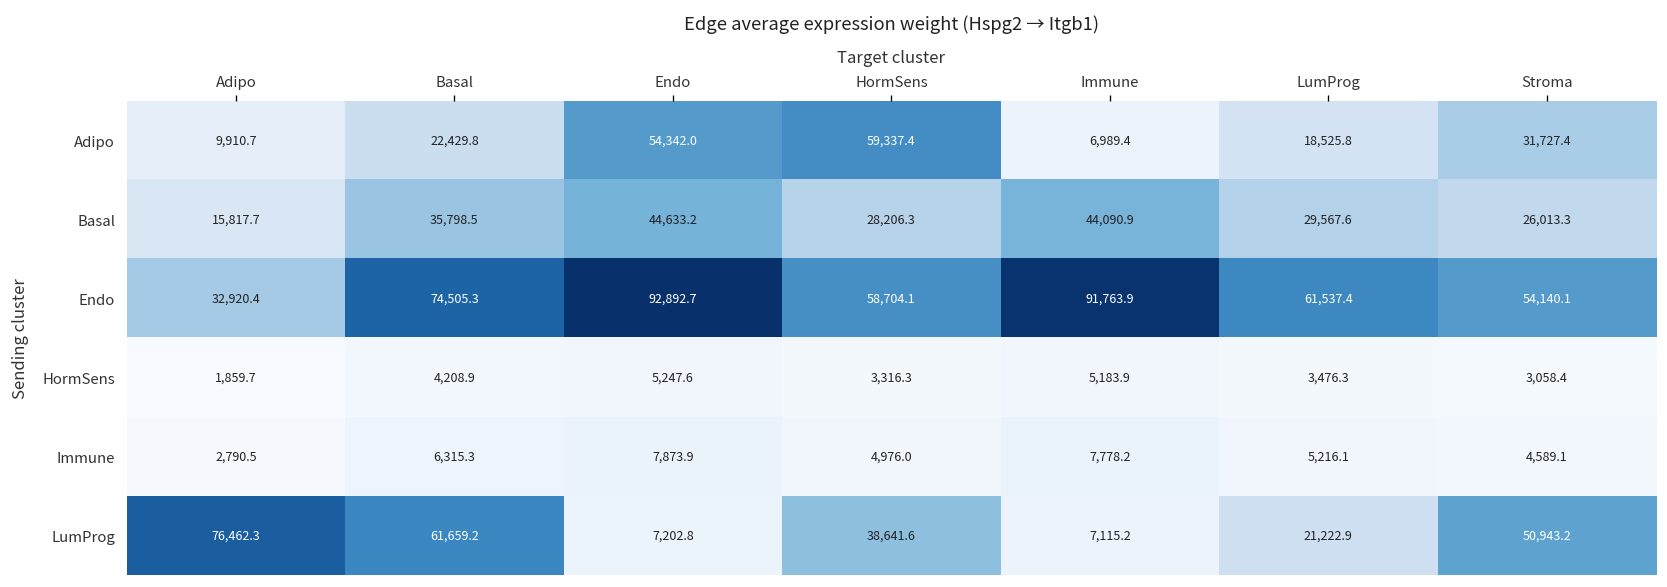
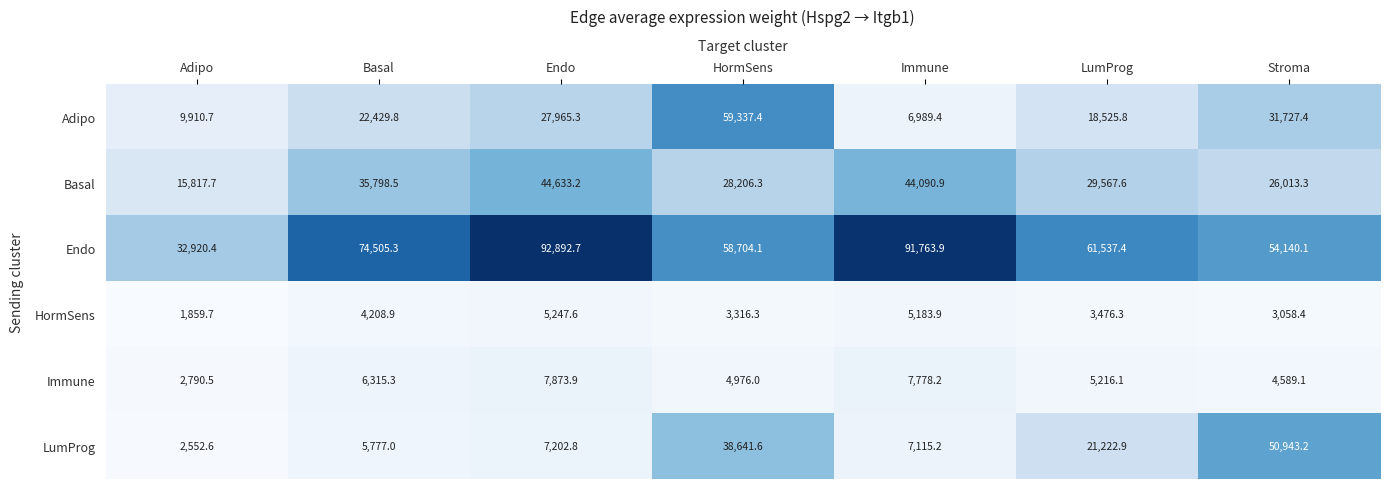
  {
    "Adipo": {
      "Adipo": "9,910.7",
      "Basal": "22,429.8",
-     "Endo": "54,342.0",
+     "Endo": "27,965.3",
      "HormSens": "59,337.4",
      "Immune": "6,989.4",
      "LumProg": "18,525.8",
      "Stroma": "31,727.4"
    },
    "Basal": {
      "Adipo": "15,817.7",
      "Basal": "35,798.5",
      "Endo": "44,633.2",
      "HormSens": "28,206.3",
      "Immune": "44,090.9",
      "LumProg": "29,567.6",
      "Stroma": "26,013.3"
    },
    "Endo": {
      "Adipo": "32,920.4",
      "Basal": "74,505.3",
      "Endo": "92,892.7",
      "HormSens": "58,704.1",
      "Immune": "91,763.9",
      "LumProg": "61,537.4",
      "Stroma": "54,140.1"
    },
    "HormSens": {
      "Adipo": "1,859.7",
      "Basal": "4,208.9",
      "Endo": "5,247.6",
      "HormSens": "3,316.3",
      "Immune": "5,183.9",
      "LumProg": "3,476.3",
      "Stroma": "3,058.4"
    },
    "Immune": {
      "Adipo": "2,790.5",
      "Basal": "6,315.3",
      "Endo": "7,873.9",
      "HormSens": "4,976.0",
      "Immune": "7,778.2",
      "LumProg": "5,216.1",
      "Stroma": "4,589.1"
    },
    "LumProg": {
-     "Adipo": "76,462.3",
-     "Basal": "61,659.2",
+     "Adipo": "2,552.6",
+     "Basal": "5,777.0",
      "Endo": "7,202.8",
      "HormSens": "38,641.6",
      "Immune": "7,115.2",
      "LumProg": "21,222.9",
      "Stroma": "50,943.2"
    }
  }
